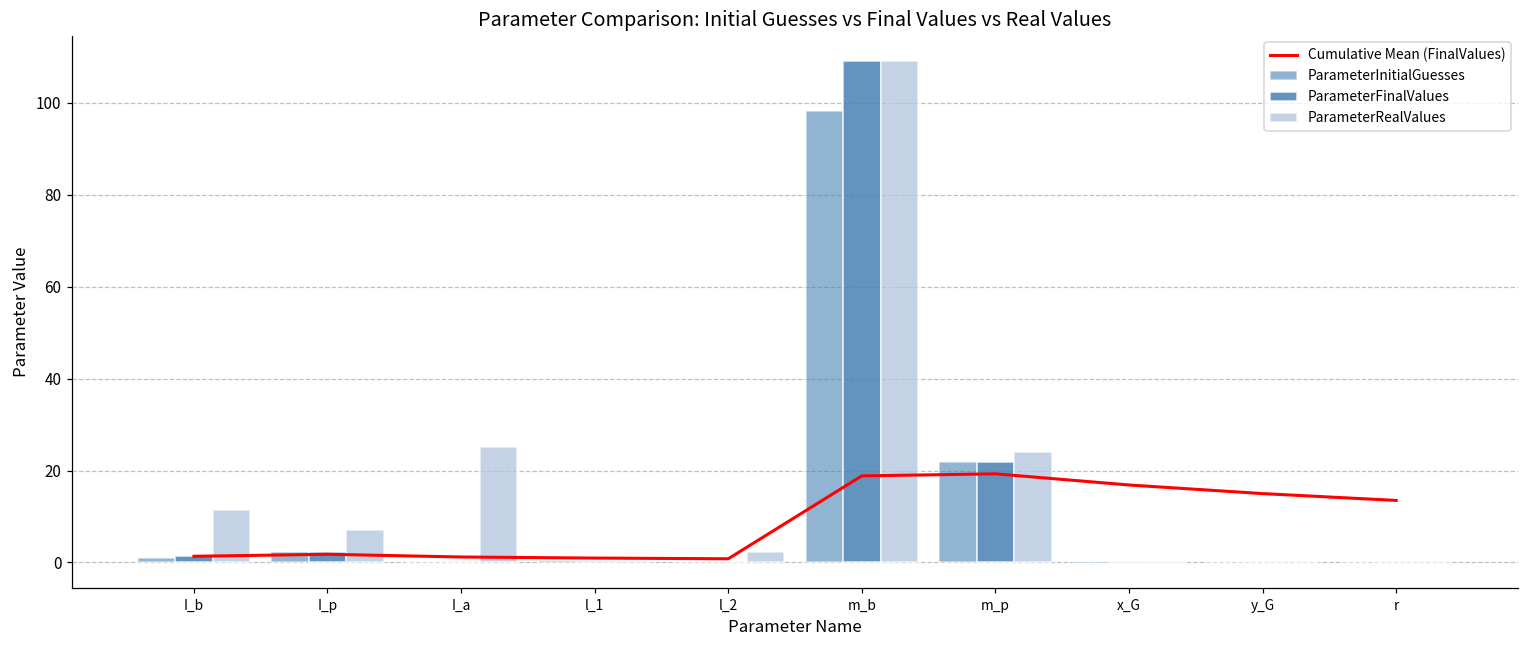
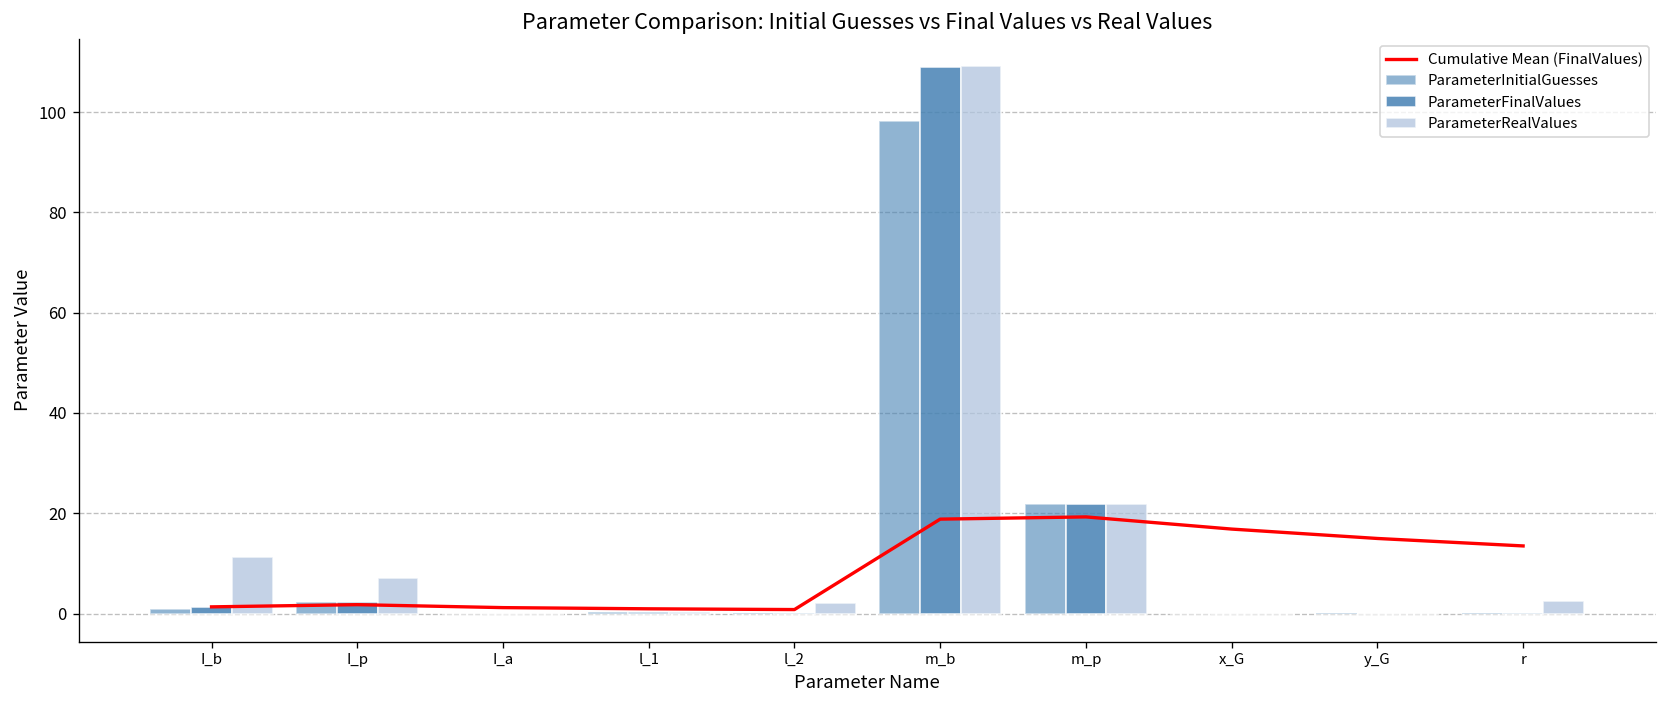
  {
    "Cumulative Mean (FinalValues)": {
      "I_b": 1,
      "I_p": 2,
      "I_a": 1,
      "l_1": 1,
      "l_2": 1,
      "m_b": 19,
      "m_p": 19,
      "x_G": 17,
      "y_G": 15,
      "r": 13
    },
    "ParameterRealValues": {
      "I_b": 11,
      "I_p": 7,
-     "I_a": 25,
+     "I_a": 0,
      "l_2": 2,
      "m_b": 109,
-     "m_p": 24,
+     "m_p": 22,
      "y_G": 0,
-     "r": 0
+     "r": 3
    }
  }
